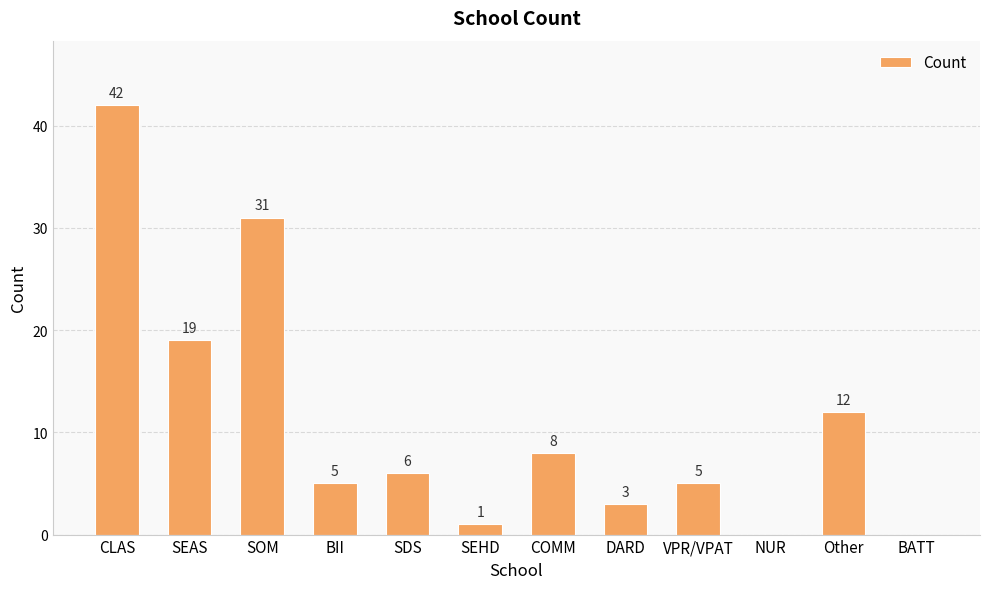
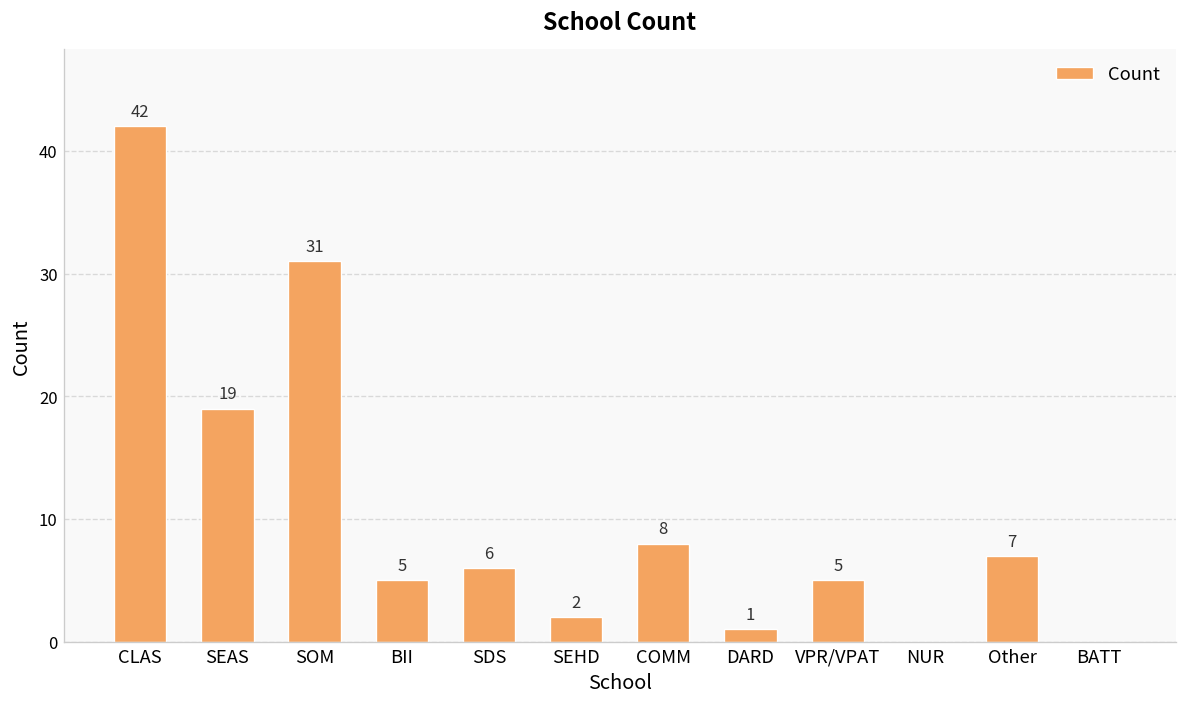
  {
    "CLAS": 42,
    "SEAS": 19,
    "SOM": 31,
    "BII": 5,
    "SDS": 6,
-   "SEHD": 1,
+   "SEHD": 2,
    "COMM": 8,
-   "DARD": 3,
+   "DARD": 1,
    "VPR/VPAT": 5,
-   "Other": 12
+   "Other": 7
  }
